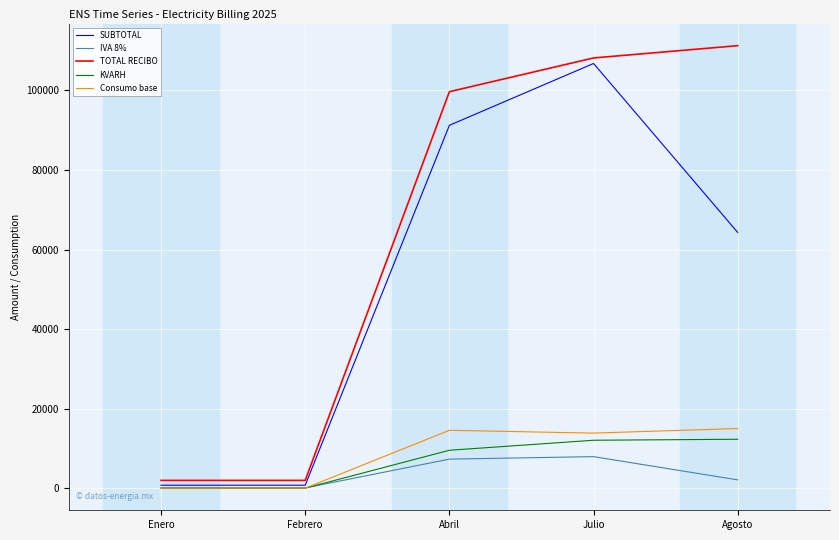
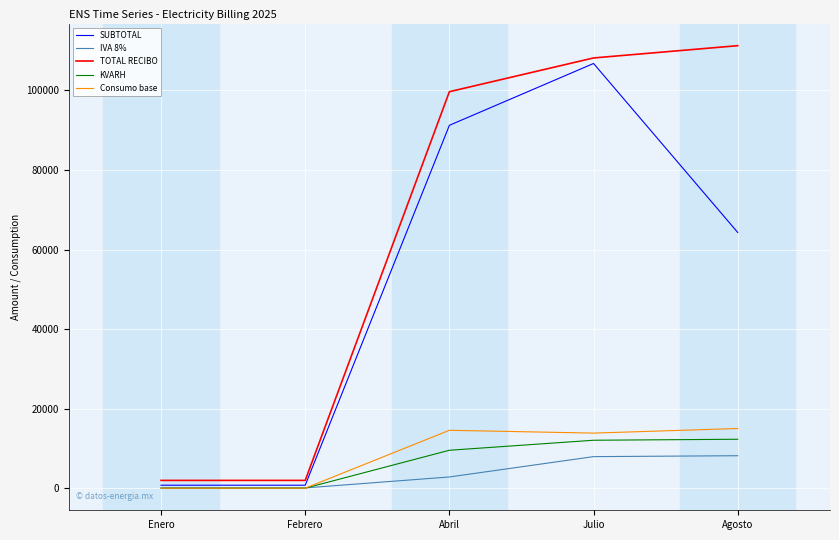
  {
    "SUBTOTAL": {
      "Enero": 1000,
      "Febrero": 1000,
      "Abril": 91000,
      "Julio": 107000,
      "Agosto": 64000
    },
    "IVA 8%": {
-     "Abril": 7000,
+     "Abril": 3000,
      "Julio": 8000,
-     "Agosto": 2000
+     "Agosto": 8000
    },
    "TOTAL RECIBO": {
      "Enero": 2000,
      "Febrero": 2000,
      "Abril": 100000,
      "Julio": 108000,
      "Agosto": 111000
    },
    "KVARH": {
      "Abril": 10000,
      "Julio": 12000,
      "Agosto": 12000
    },
    "Consumo base": {
      "Abril": 15000,
      "Julio": 14000,
      "Agosto": 15000
    }
  }
